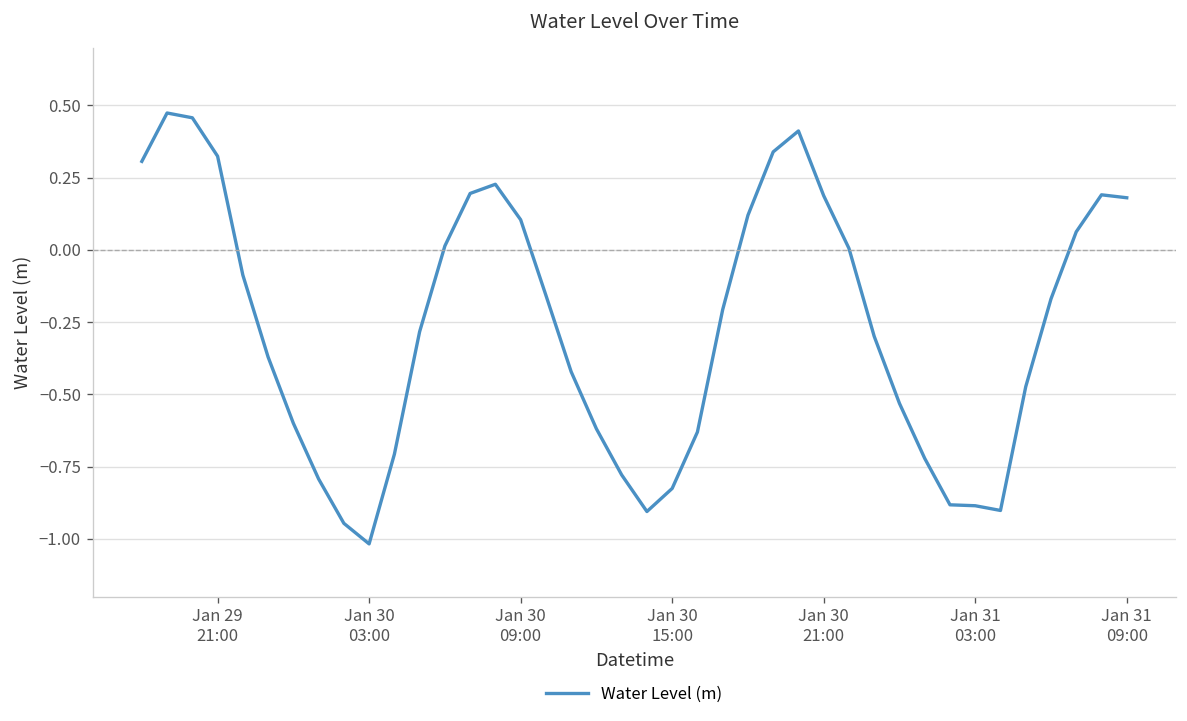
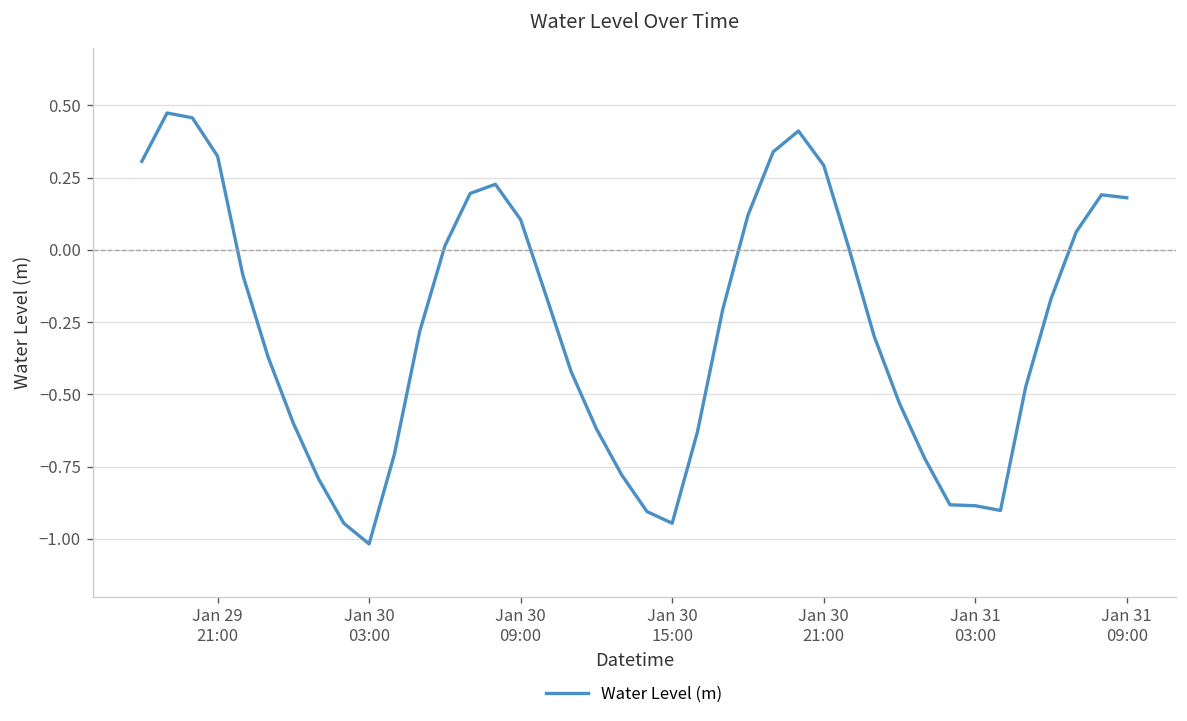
  {
    "Jan 29 21:00": 0.32,
    "Jan 30 03:00": -1.02,
    "Jan 30 09:00": 0.10,
-   "Jan 30 15:00": -0.83,
-   "Jan 30 21:00": 0.19,
+   "Jan 30 15:00": -0.95,
+   "Jan 30 21:00": 0.29,
    "Jan 31 03:00": -0.89,
    "Jan 31 09:00": 0.18
  }
